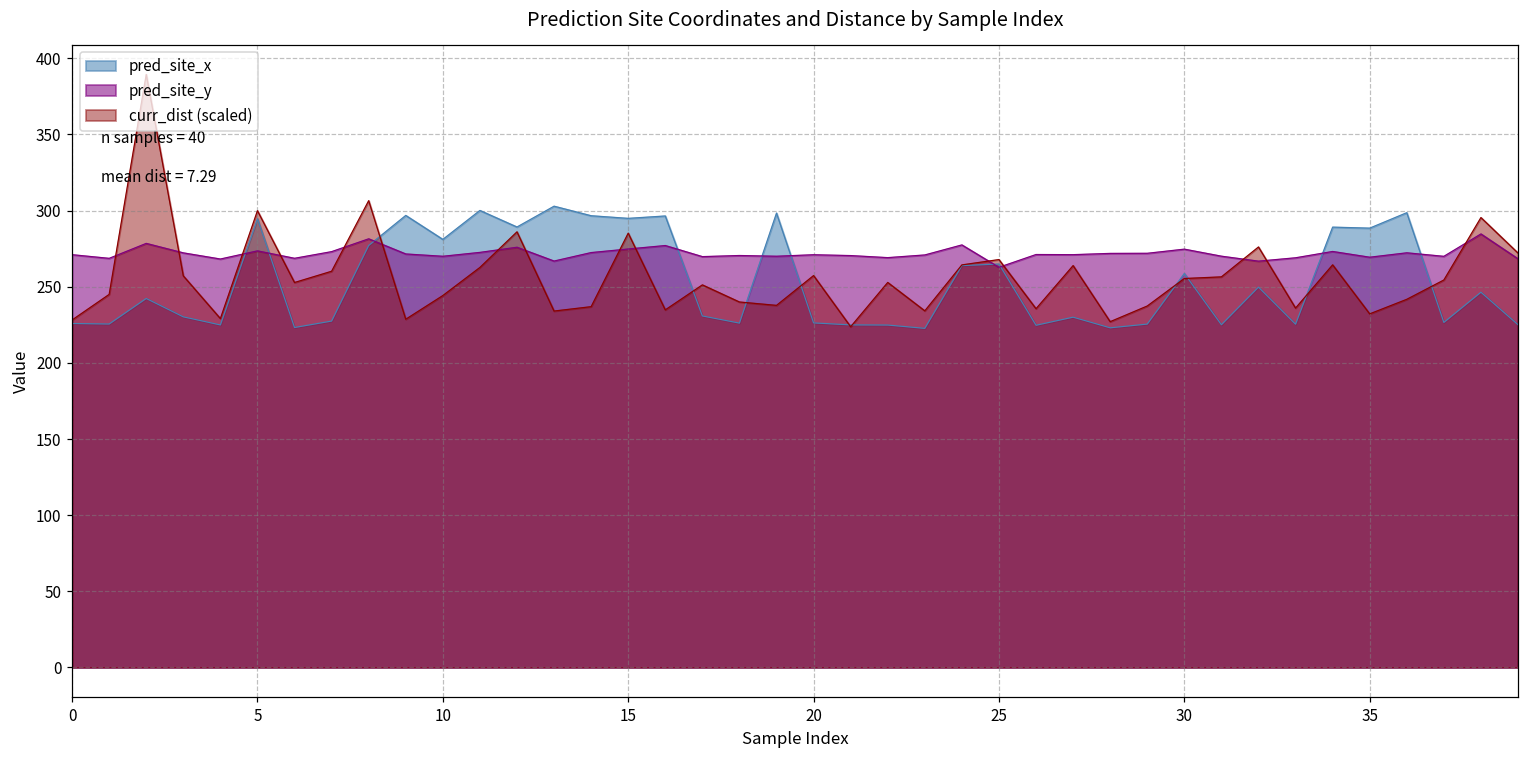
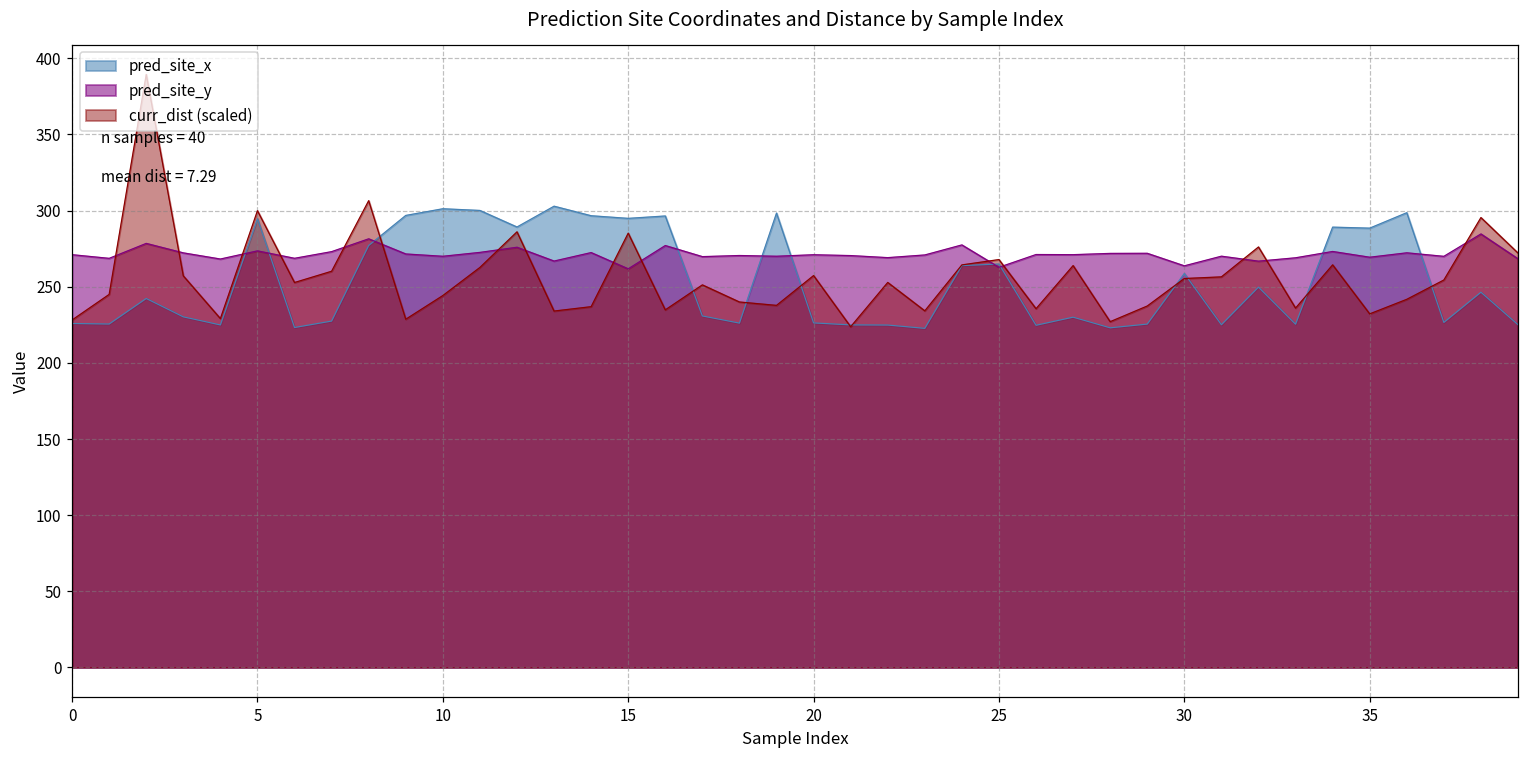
  {
    "pred_site_x": {
      "0": 226,
      "5": 295,
-     "10": 281,
+     "10": 301,
      "15": 295,
      "20": 226,
      "25": 265,
      "30": 259,
      "35": 288
    },
    "pred_site_y": {
      "0": 271,
      "5": 274,
      "10": 270,
-     "15": 275,
+     "15": 262,
      "20": 271,
      "25": 263,
-     "30": 275,
+     "30": 264,
      "35": 269
    },
    "curr_dist (scaled)": {
      "0": 228,
      "5": 300,
      "10": 244,
      "15": 285,
      "20": 257,
      "25": 268,
      "30": 255,
      "35": 232
    }
  }
